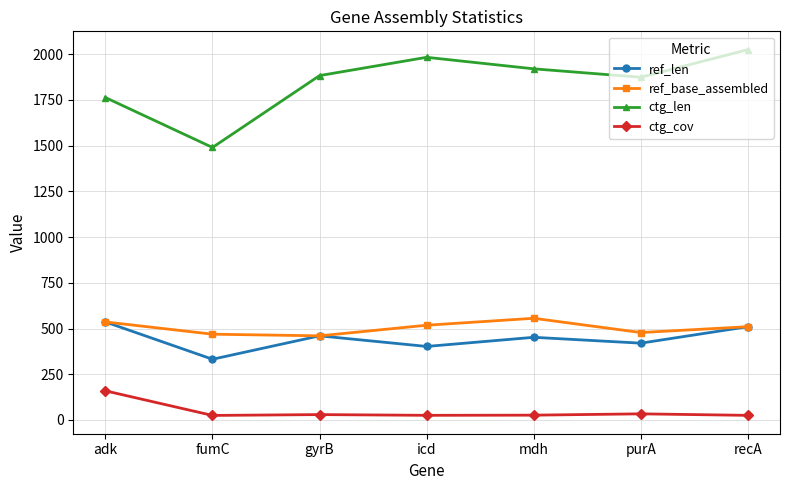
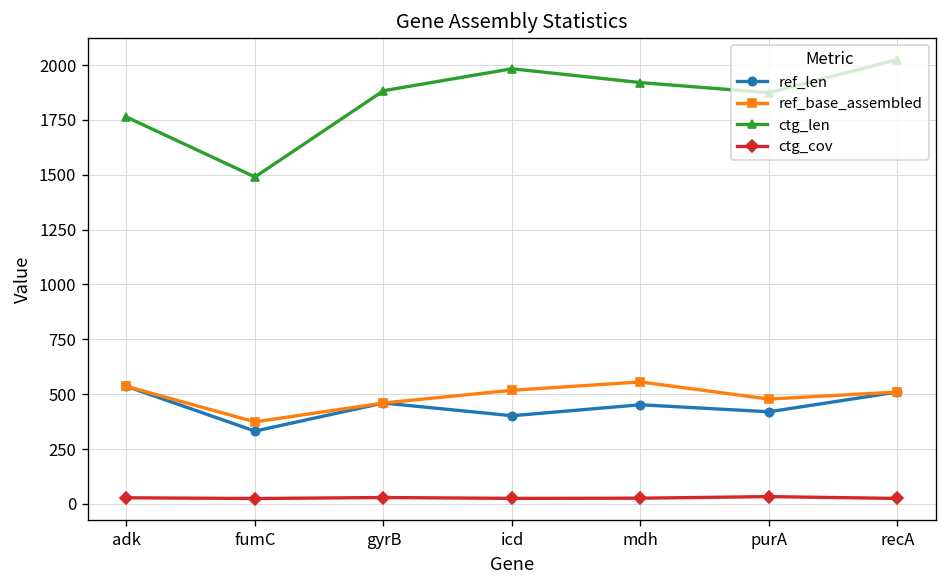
  {
    "ref_len": {
      "fumC": 330,
      "icd": 400,
      "mdh": 450,
      "purA": 420
    },
    "ref_base_assembled": {
-     "fumC": 470,
+     "fumC": 370,
      "icd": 520,
      "mdh": 560,
      "purA": 480
    },
    "ctg_len": {
      "adk": 1760,
      "fumC": 1490,
      "gyrB": 1880,
      "icd": 1980,
      "mdh": 1920
    },
    "ctg_cov": {
-     "adk": 160,
+     "adk": 30,
      "fumC": 20,
      "gyrB": 30,
      "icd": 30,
      "mdh": 30,
      "purA": 30,
      "recA": 30
    }
  }
